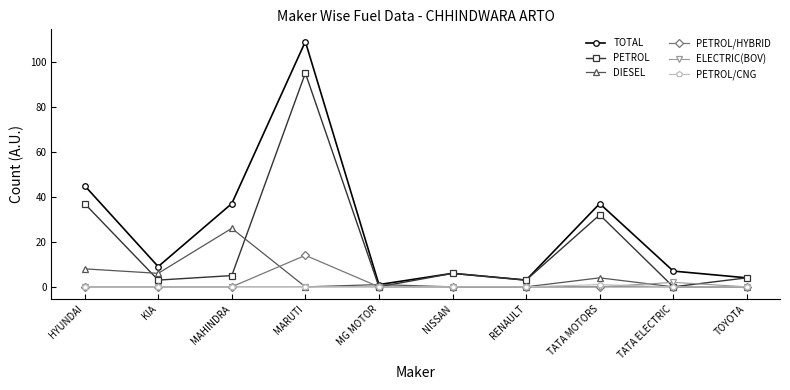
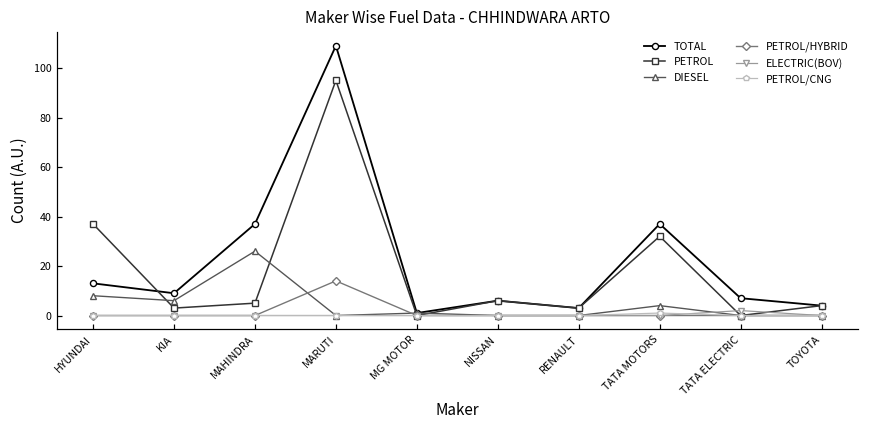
  {
    "TOTAL": {
-     "HYUNDAI": 45,
+     "HYUNDAI": 13,
      "KIA": 9,
      "MAHINDRA": 37,
      "MARUTI": 109,
      "TATA MOTORS": 37,
      "TATA ELECTRIC": 7
    }
  }
